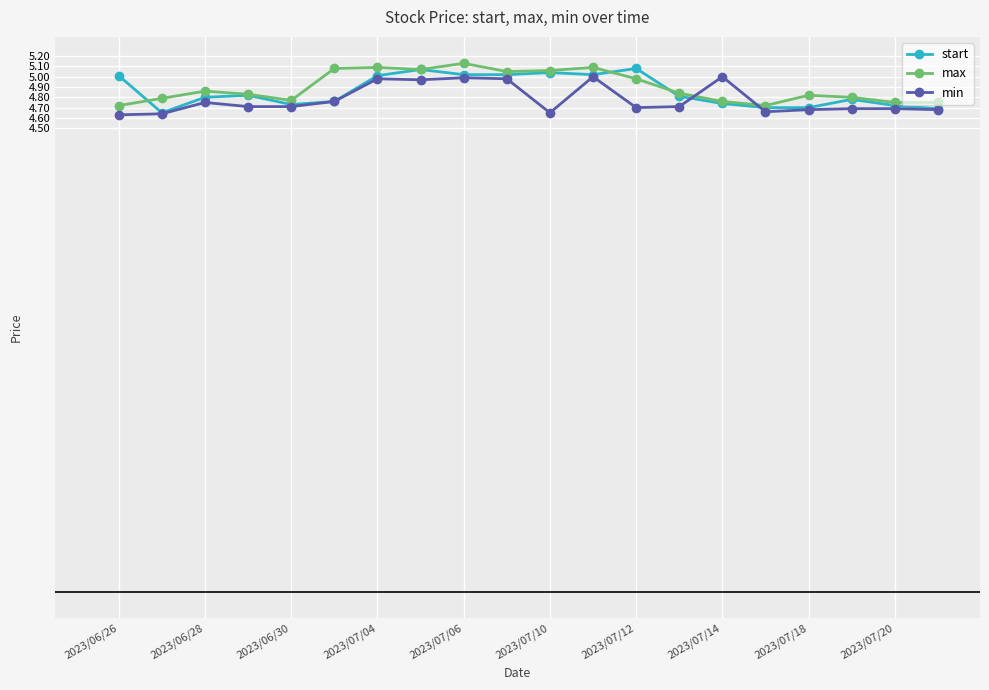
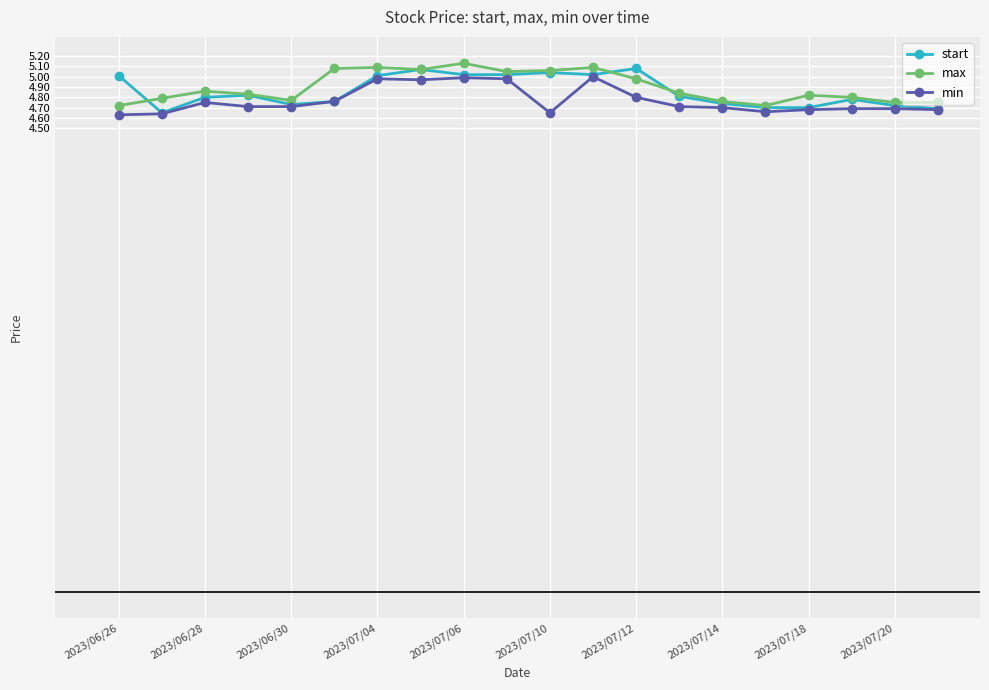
  {
    "start": {
      "2023/06/26": 5.0,
      "2023/06/28": 4.8,
      "2023/07/04": 5.0,
      "2023/07/06": 5.0,
      "2023/07/12": 5.1,
      "2023/07/20": 4.7
    },
    "max": {
      "2023/06/26": 4.7,
      "2023/06/28": 4.86,
      "2023/06/30": 4.77,
      "2023/07/04": 5.1,
      "2023/07/06": 5.13,
      "2023/07/12": 5.0,
      "2023/07/18": 4.8,
      "2023/07/20": 4.75
    },
    "min": {
      "2023/06/26": 4.63,
      "2023/06/28": 4.75,
      "2023/07/04": 5.0,
      "2023/07/06": 5.0,
      "2023/07/10": 4.65,
-     "2023/07/12": 4.7,
-     "2023/07/14": 5.0,
+     "2023/07/12": 4.8,
+     "2023/07/14": 4.7,
      "2023/07/20": 4.7
    }
  }
